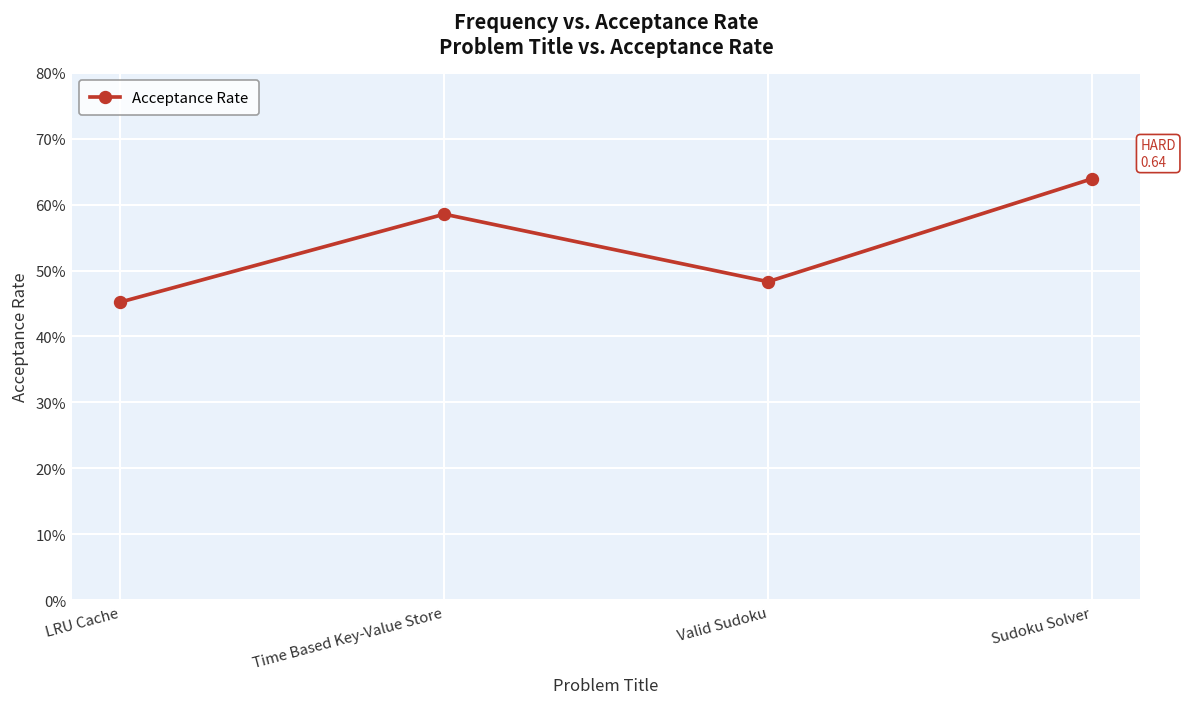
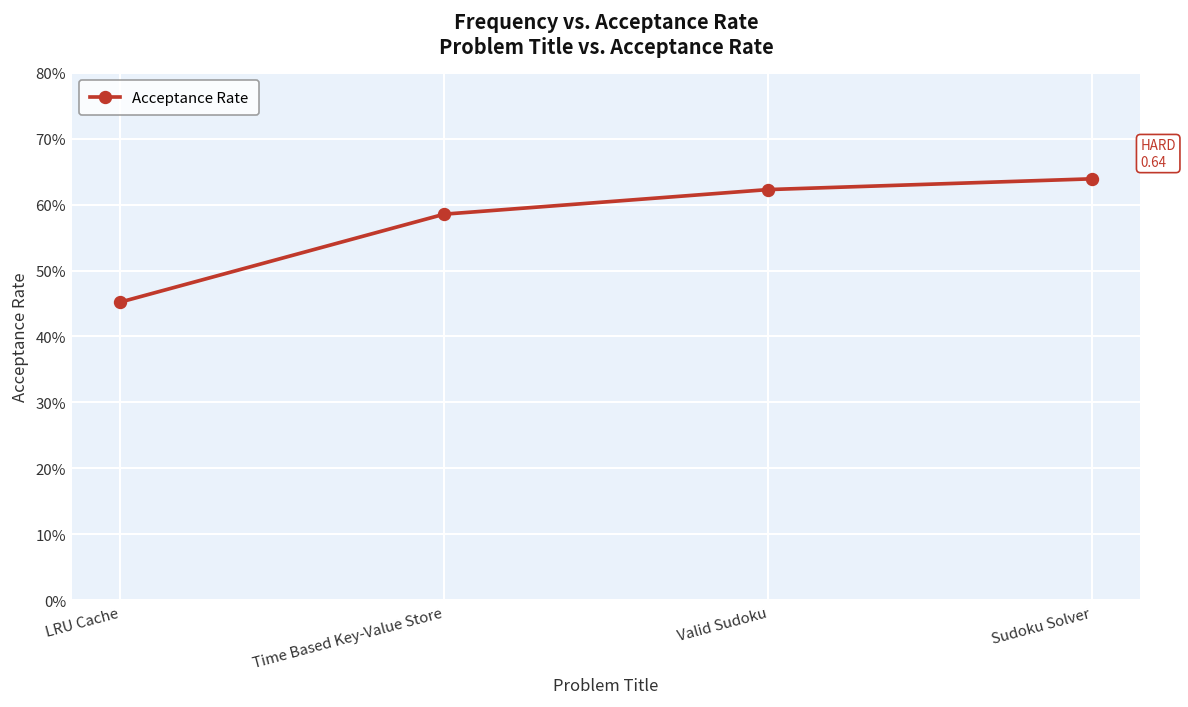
  {
    "LRU Cache": "45%",
    "Time Based Key-Value Store": "59%",
-   "Valid Sudoku": "48%",
+   "Valid Sudoku": "62%",
    "Sudoku Solver": "64%"
  }
